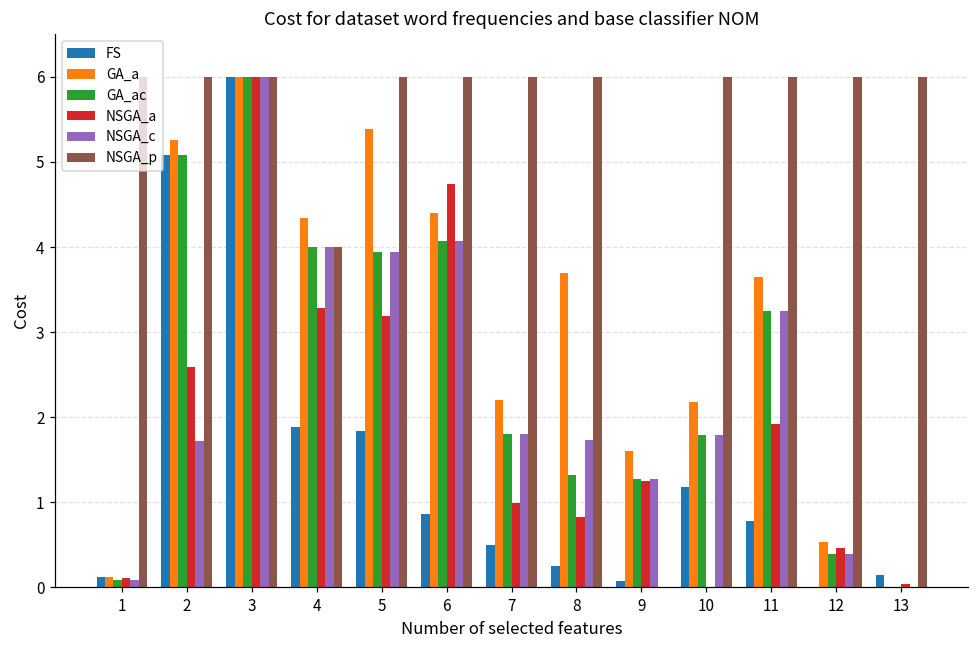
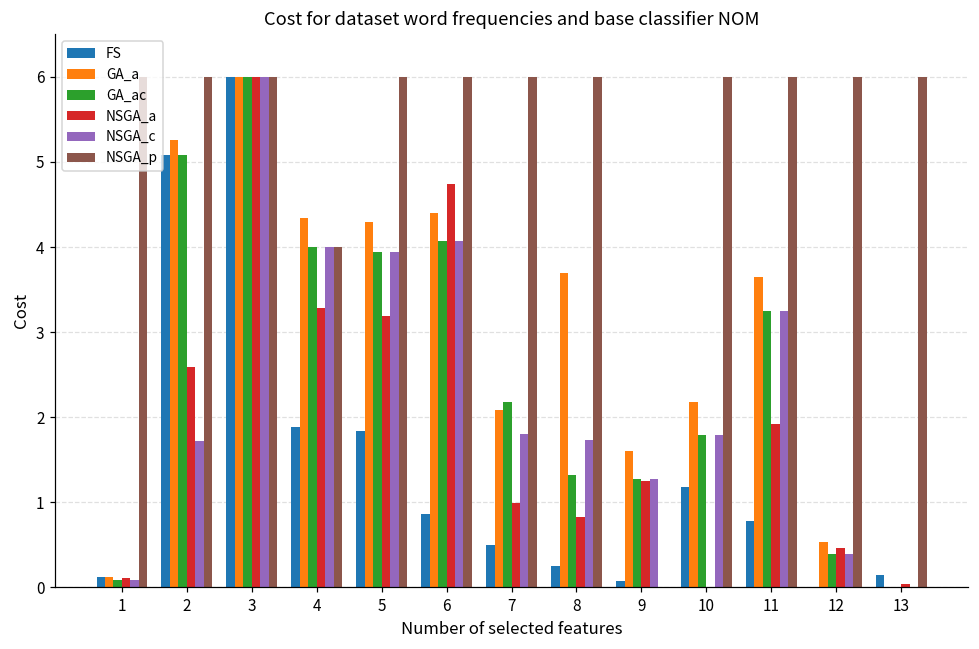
  {
    "FS": {
      "1": 0.1,
      "2": 5.1,
      "3": 6.0,
      "4": 1.9,
      "5": 1.8,
      "6": 0.9,
      "7": 0.5,
      "8": 0.2,
      "9": 0.1,
      "10": 1.2,
      "11": 0.8,
      "12": 0.0,
      "13": 0.1
    },
    "GA_a": {
      "1": 0.1,
      "2": 5.3,
      "3": 6.0,
      "4": 4.3,
-     "5": 5.4,
+     "5": 4.3,
      "6": 4.4,
-     "7": 2.2,
+     "7": 2.1,
      "8": 3.7,
      "9": 1.6,
      "10": 2.2,
      "11": 3.7,
      "12": 0.5,
      "13": 0.0
    },
    "GA_ac": {
      "1": 0.1,
      "2": 5.1,
      "3": 6.0,
      "4": 4.0,
      "5": 3.9,
      "6": 4.1,
-     "7": 1.8,
+     "7": 2.2,
      "8": 1.3,
      "9": 1.3,
      "10": 1.8,
      "11": 3.2,
      "12": 0.4,
      "13": 0.0
    },
    "NSGA_a": {
      "1": 0.1,
      "2": 2.6,
      "3": 6.0,
      "4": 3.3,
      "5": 3.2,
      "6": 4.7,
      "7": 1.0,
      "8": 0.8,
      "9": 1.3,
      "10": 0.0,
      "11": 1.9,
      "12": 0.5,
      "13": 0.0
    },
    "NSGA_c": {
      "1": 0.1,
      "2": 1.7,
      "3": 6.0,
      "4": 4.0,
      "5": 3.9,
      "6": 4.1,
      "7": 1.8,
      "8": 1.7,
      "9": 1.3,
      "10": 1.8,
      "11": 3.2,
      "12": 0.4,
      "13": 0.0
    },
    "NSGA_p": {
      "2": 6.0,
      "3": 6.0,
      "4": 4.0,
      "5": 6.0,
      "6": 6.0,
      "7": 6.0,
      "8": 6.0,
      "9": 0.0,
      "10": 6.0,
      "11": 6.0,
      "12": 6.0,
      "13": 6.0
    }
  }
